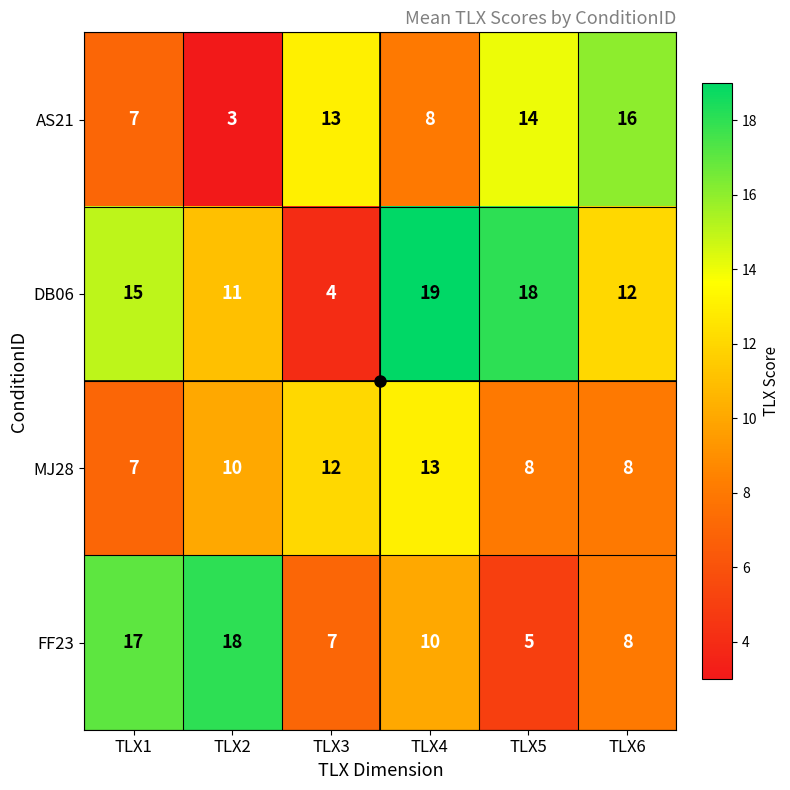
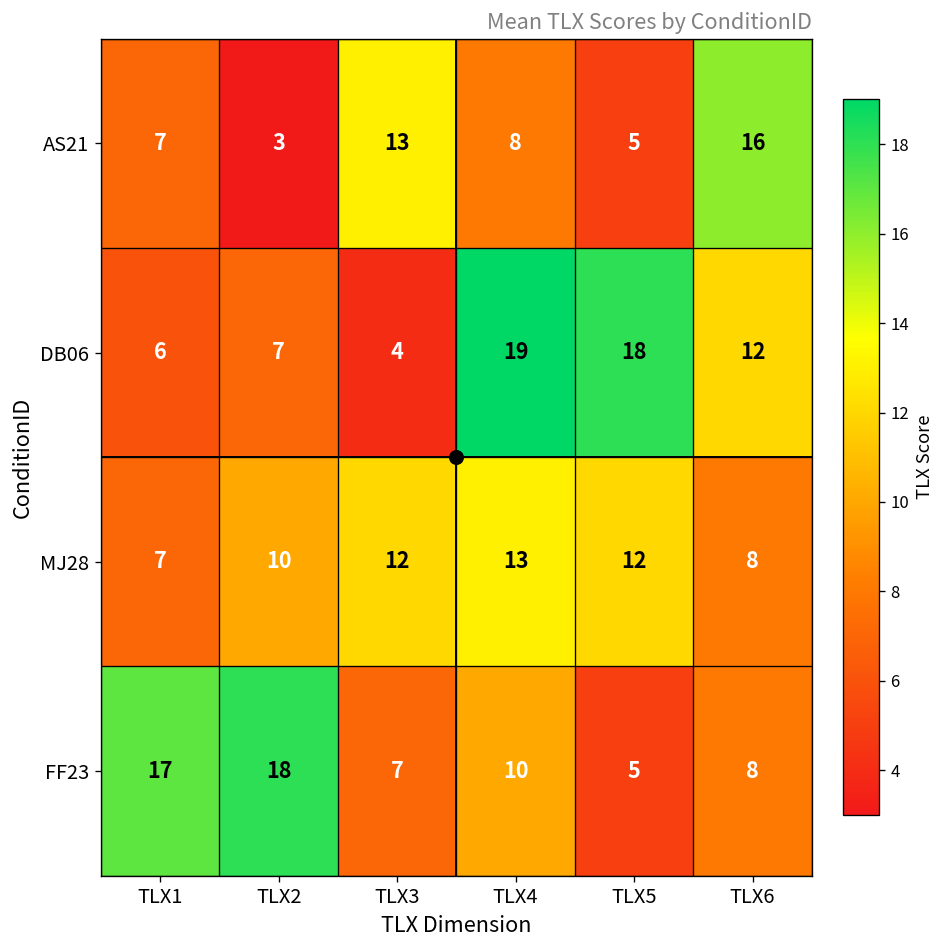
  {
    "AS21": {
      "TLX1": 7,
      "TLX2": 3,
      "TLX3": 13,
      "TLX4": 8,
-     "TLX5": 14,
+     "TLX5": 5,
      "TLX6": 16
    },
    "DB06": {
-     "TLX1": 15,
-     "TLX2": 11,
+     "TLX1": 6,
+     "TLX2": 7,
      "TLX3": 4,
      "TLX4": 19,
      "TLX5": 18,
      "TLX6": 12
    },
    "MJ28": {
      "TLX1": 7,
      "TLX2": 10,
      "TLX3": 12,
      "TLX4": 13,
-     "TLX5": 8,
+     "TLX5": 12,
      "TLX6": 8
    },
    "FF23": {
      "TLX1": 17,
      "TLX2": 18,
      "TLX3": 7,
      "TLX4": 10,
      "TLX5": 5,
      "TLX6": 8
    }
  }
